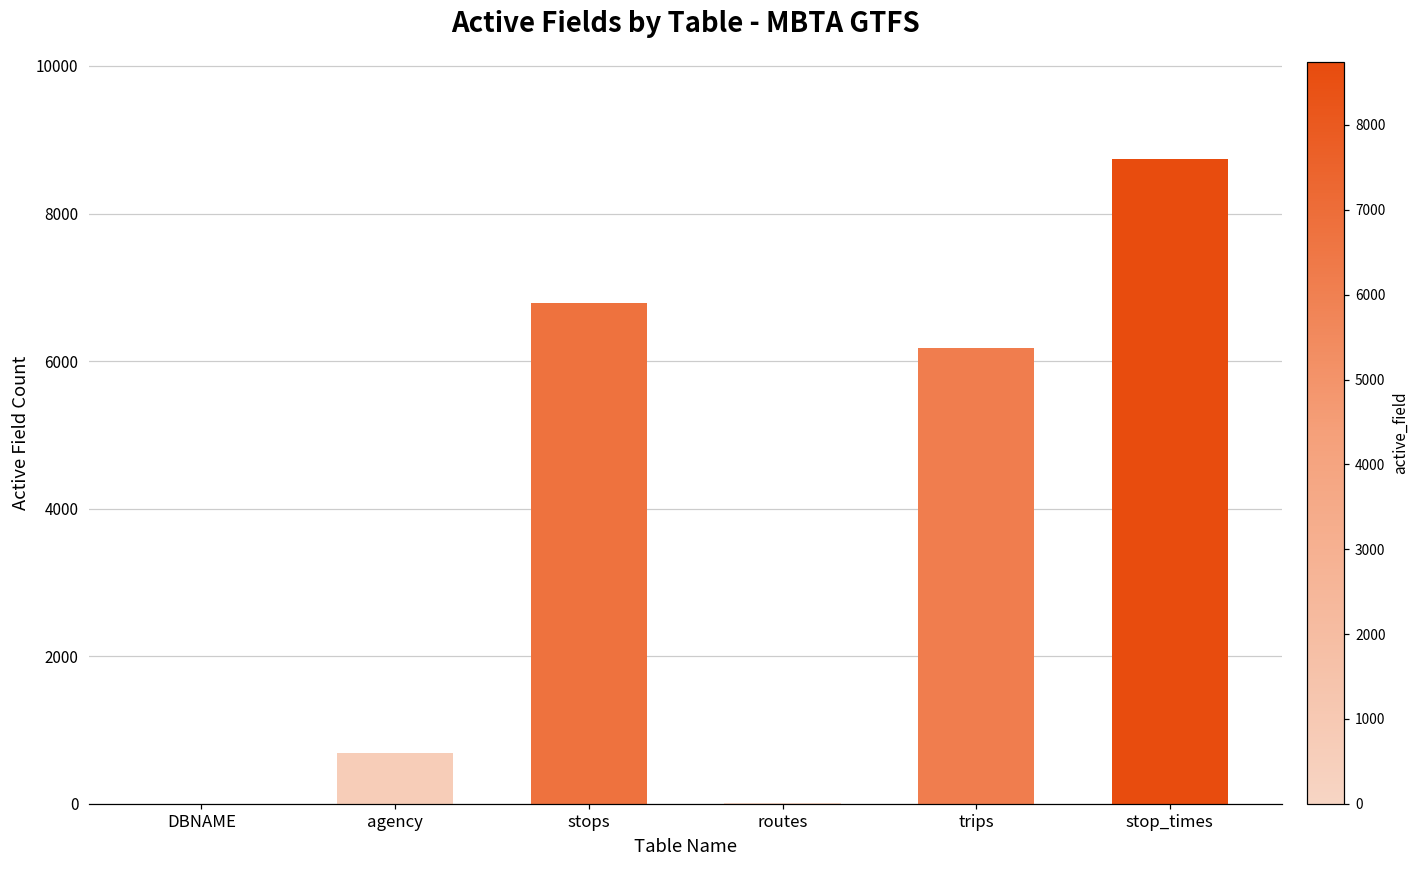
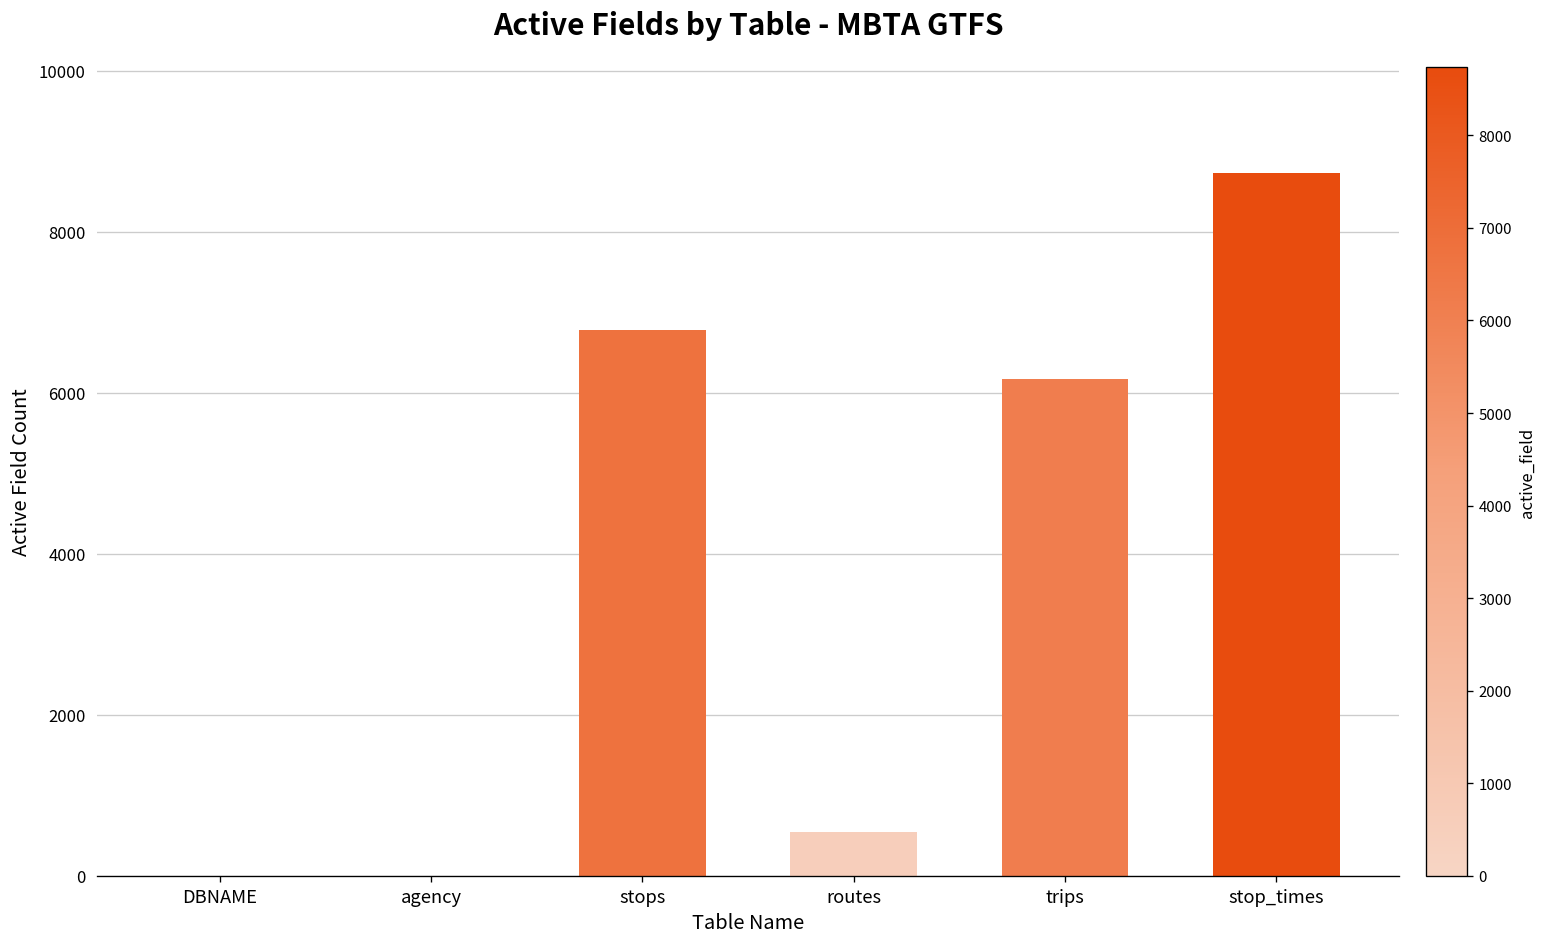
  {
    "DBNAME": 0,
-   "agency": 700,
+   "agency": 0,
    "stops": 6800,
-   "routes": 0,
+   "routes": 500,
    "trips": 6200,
    "stop_times": 8700
  }
